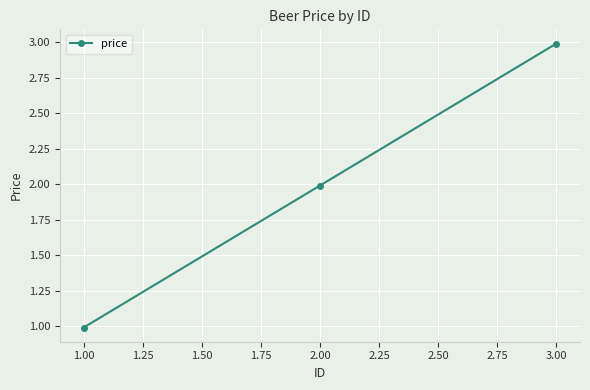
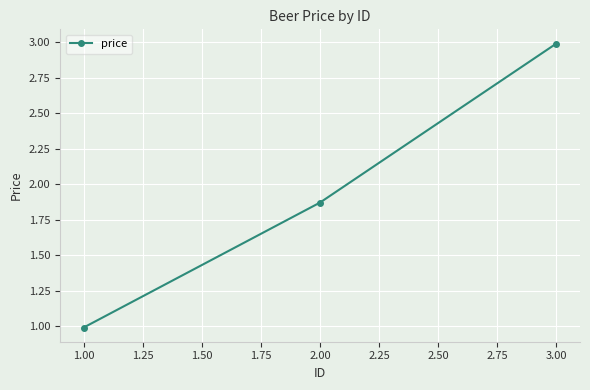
  {
    "1.00": 0.99,
-   "2.00": 1.99,
+   "2.00": 1.87,
    "3.00": 2.99
  }
